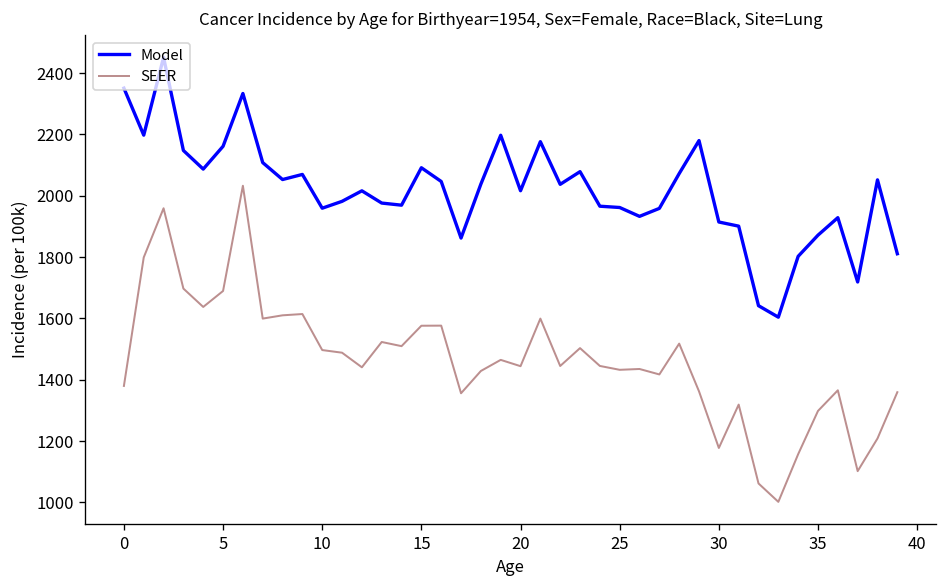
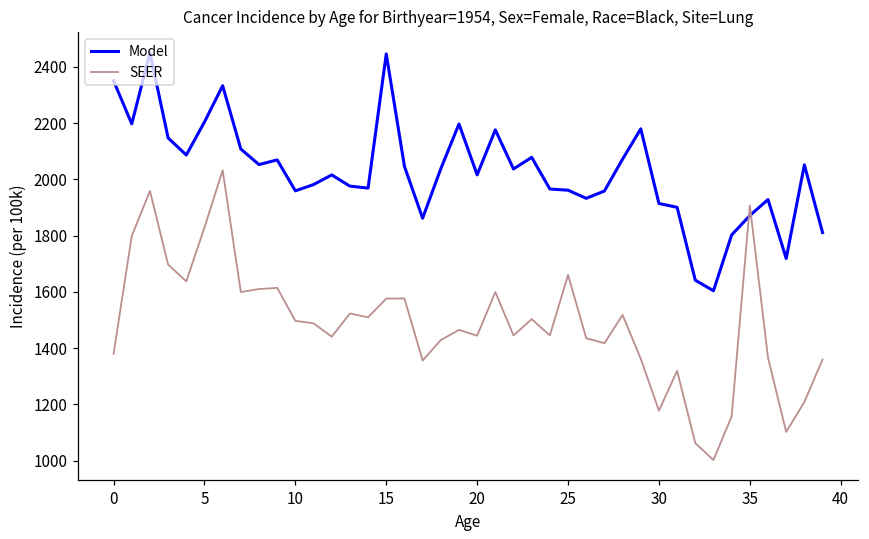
  {
    "Model": {
-     "5": 2160,
+     "5": 2200,
      "10": 1960,
-     "15": 2090,
+     "15": 2450,
      "20": 2020,
      "25": 1960,
      "30": 1910,
      "35": 1870
    },
    "SEER": {
      "0": 1380,
-     "5": 1690,
+     "5": 1830,
      "10": 1500,
      "15": 1580,
      "20": 1440,
-     "25": 1430,
+     "25": 1660,
      "30": 1180,
-     "35": 1300
+     "35": 1910
    }
  }
